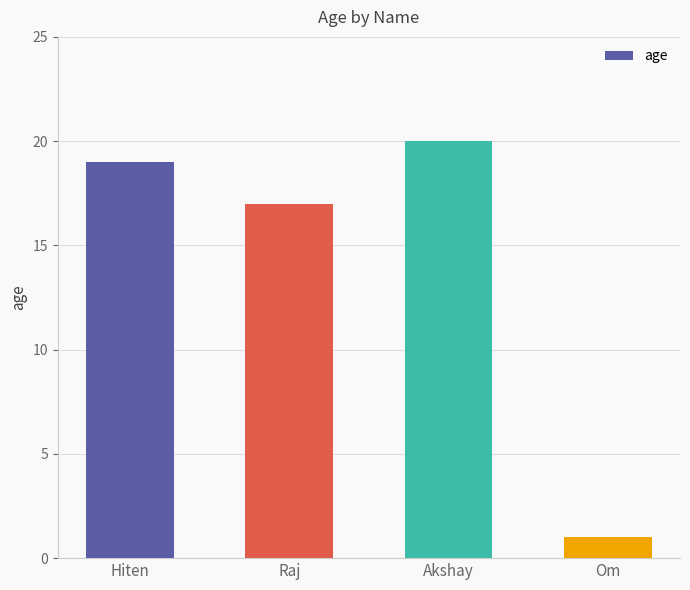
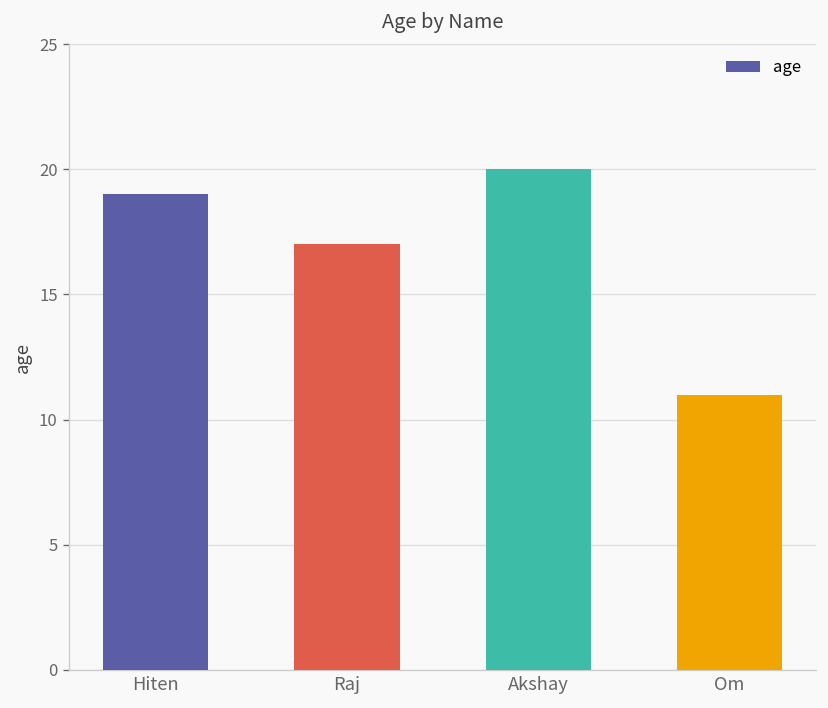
  {
    "Hiten": 19,
    "Raj": 17,
    "Akshay": 20,
-   "Om": 1
+   "Om": 11
  }
